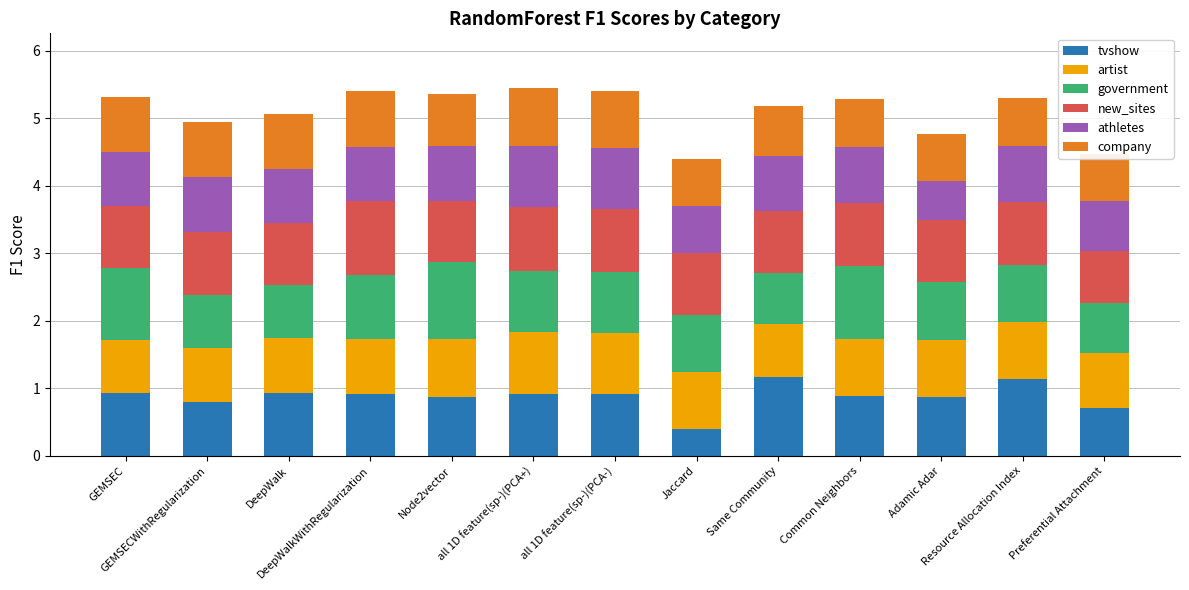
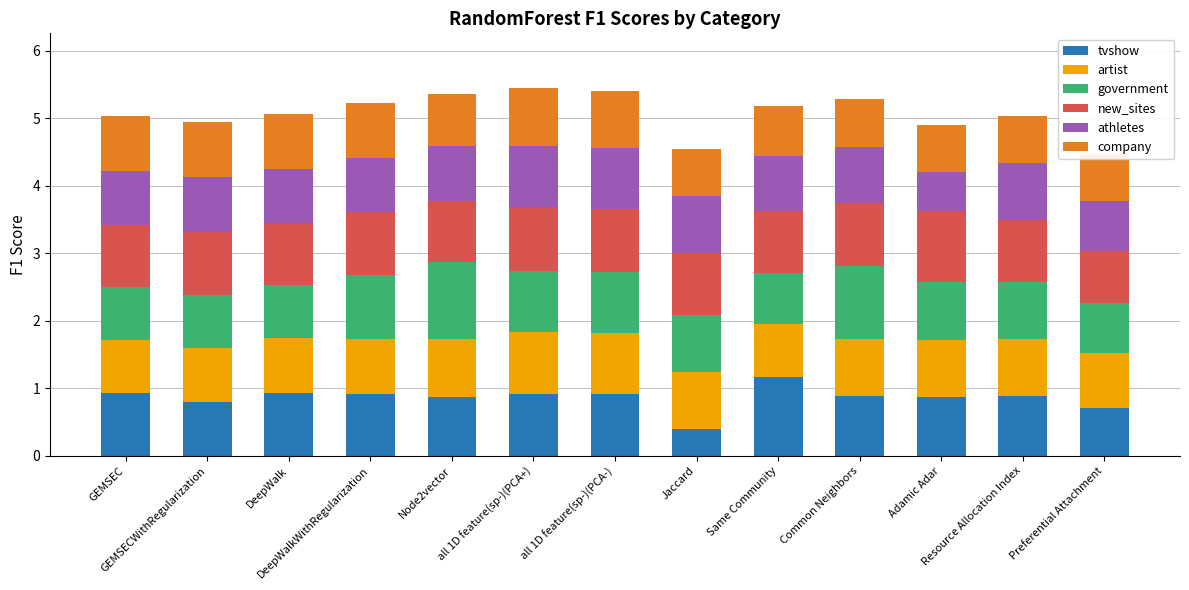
  {
    "tvshow": {
      "GEMSEC": 0.9,
      "GEMSECWithRegularization": 0.8,
      "DeepWalk": 0.9,
      "DeepWalkWithRegularization": 0.9,
      "Node2vector": 0.9,
      "all 1D feature(sp-)(PCA+)": 0.9,
      "all 1D feature(sp-)(PCA-)": 0.9,
      "Jaccard": 0.4,
      "Same Community": 1.2,
      "Common Neighbors": 0.9,
      "Adamic Adar": 0.9,
-     "Resource Allocation Index": 1.1,
+     "Resource Allocation Index": 0.9,
      "Preferential Attachment": 0.7
    },
    "government": {
-     "GEMSEC": 1.1,
+     "GEMSEC": 0.8,
      "GEMSECWithRegularization": 0.8,
      "DeepWalk": 0.8,
      "DeepWalkWithRegularization": 0.9,
      "Node2vector": 1.1,
      "all 1D feature(sp-)(PCA+)": 0.9,
      "all 1D feature(sp-)(PCA-)": 0.9,
      "Jaccard": 0.8,
      "Same Community": 0.7,
      "Common Neighbors": 1.1,
      "Adamic Adar": 0.8,
      "Resource Allocation Index": 0.8,
      "Preferential Attachment": 0.7
    },
    "new_sites": {
      "GEMSEC": 0.9,
      "GEMSECWithRegularization": 0.9,
      "DeepWalk": 0.9,
-     "DeepWalkWithRegularization": 1.1,
+     "DeepWalkWithRegularization": 0.9,
      "Node2vector": 0.9,
      "all 1D feature(sp-)(PCA+)": 0.9,
      "all 1D feature(sp-)(PCA-)": 0.9,
      "Jaccard": 0.9,
      "Same Community": 0.9,
      "Common Neighbors": 0.9,
-     "Adamic Adar": 0.9,
+     "Adamic Adar": 1.1,
      "Resource Allocation Index": 0.9,
      "Preferential Attachment": 0.8
    },
    "athletes": {
      "GEMSEC": 0.8,
      "GEMSECWithRegularization": 0.8,
      "DeepWalk": 0.8,
      "DeepWalkWithRegularization": 0.8,
      "Node2vector": 0.8,
      "all 1D feature(sp-)(PCA+)": 0.9,
      "all 1D feature(sp-)(PCA-)": 0.9,
-     "Jaccard": 0.7,
+     "Jaccard": 0.8,
      "Same Community": 0.8,
      "Common Neighbors": 0.8,
      "Adamic Adar": 0.6,
      "Resource Allocation Index": 0.8,
      "Preferential Attachment": 0.7
    }
  }
